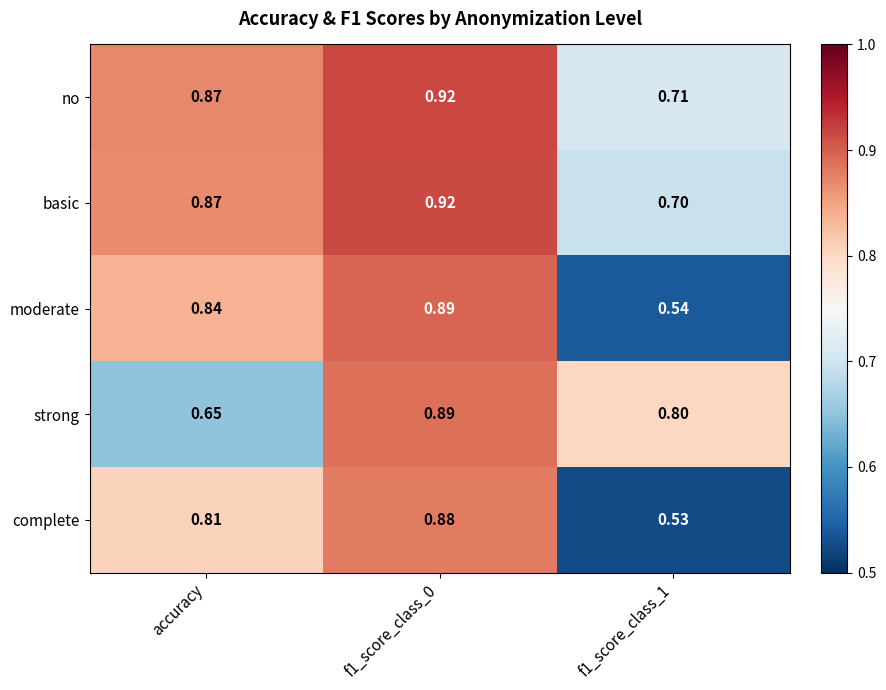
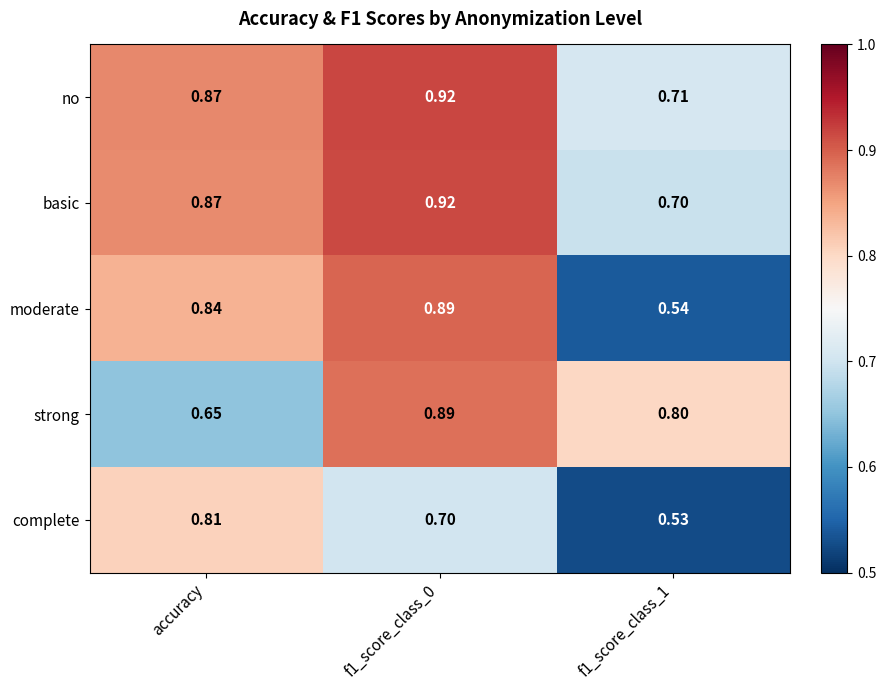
  {
    "no": {
      "accuracy": 0.87,
      "f1_score_class_0": 0.92,
      "f1_score_class_1": 0.71
    },
    "basic": {
      "accuracy": 0.87,
      "f1_score_class_0": 0.92,
      "f1_score_class_1": 0.70
    },
    "moderate": {
      "accuracy": 0.84,
      "f1_score_class_0": 0.89,
      "f1_score_class_1": 0.54
    },
    "strong": {
      "accuracy": 0.65,
      "f1_score_class_0": 0.89,
      "f1_score_class_1": 0.80
    },
    "complete": {
      "accuracy": 0.81,
-     "f1_score_class_0": 0.88,
+     "f1_score_class_0": 0.70,
      "f1_score_class_1": 0.53
    }
  }
